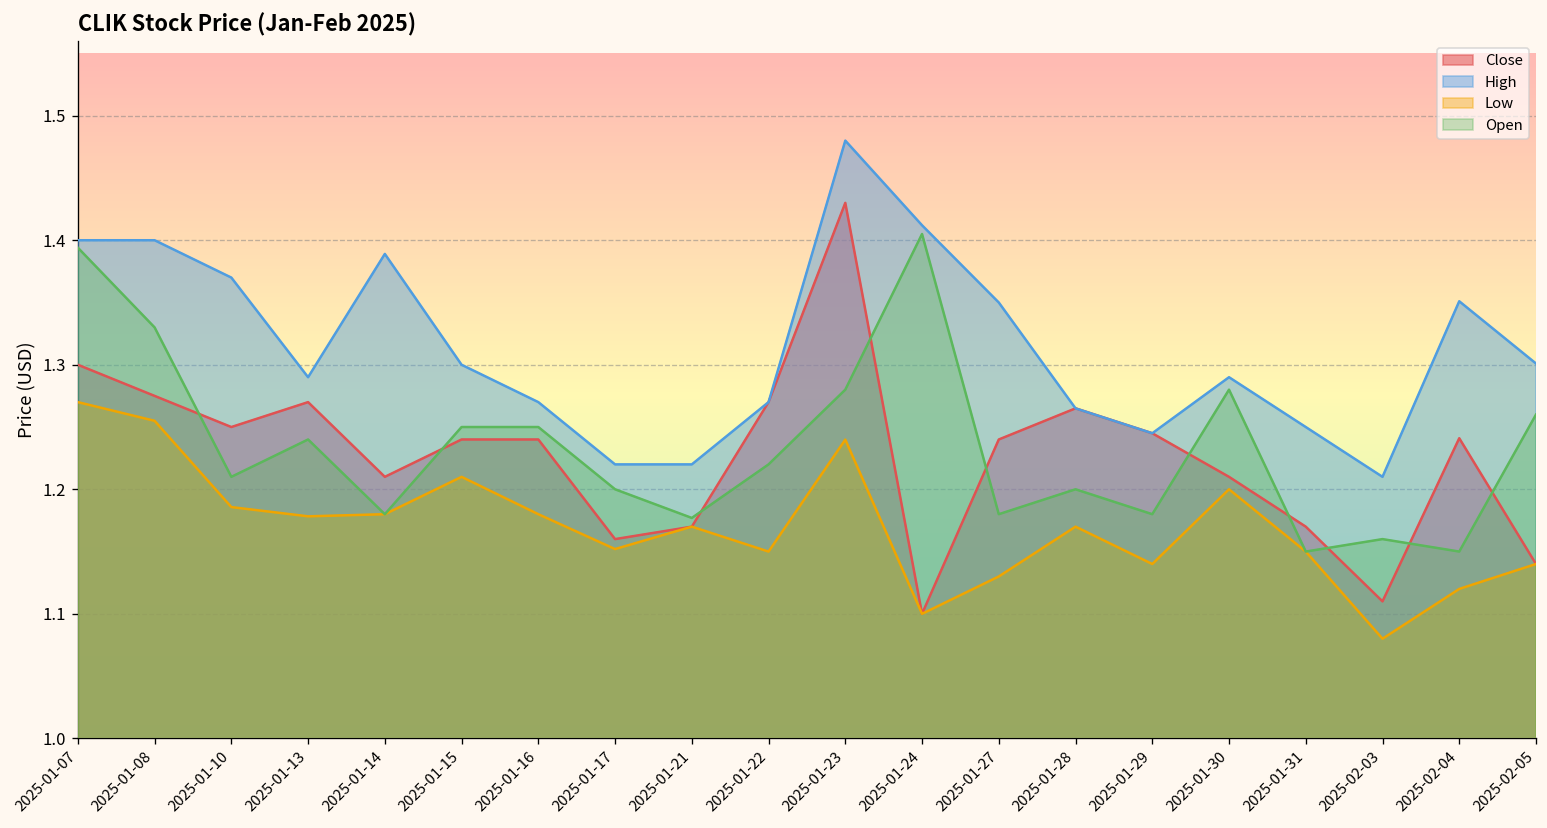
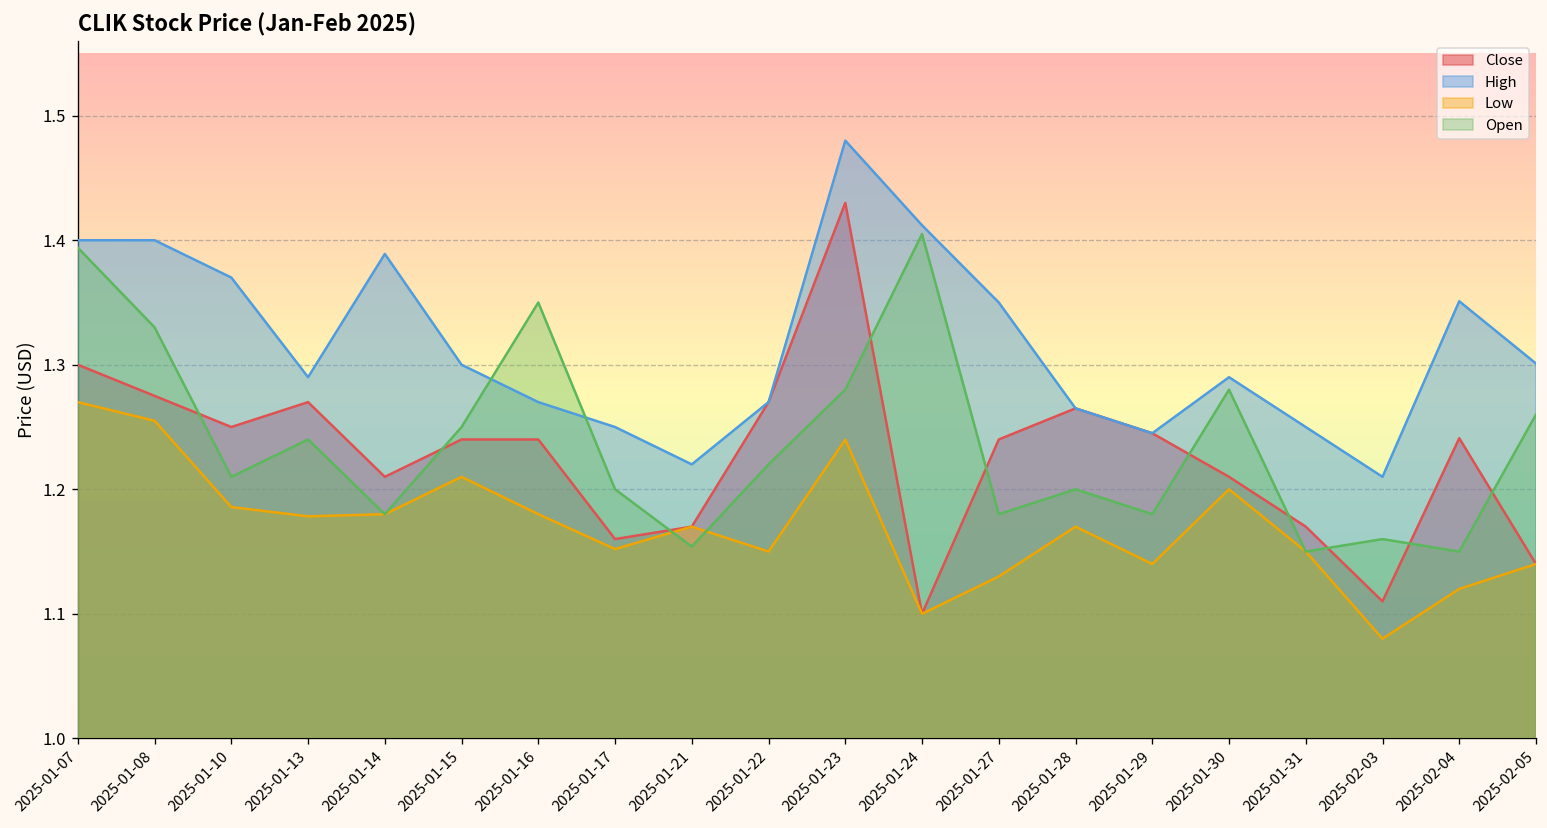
  {
    "Close": {
      "2025-01-07": 1.300,
      "2025-01-08": 1.275,
      "2025-01-10": 1.250,
      "2025-01-13": 1.270,
      "2025-01-14": 1.210,
      "2025-01-15": 1.240,
      "2025-01-16": 1.240,
      "2025-01-17": 1.160,
      "2025-01-23": 1.430,
      "2025-01-27": 1.240,
      "2025-01-30": 1.210,
      "2025-01-31": 1.170,
      "2025-02-03": 1.110,
      "2025-02-04": 1.241
    },
    "High": {
      "2025-01-07": 1.40,
      "2025-01-08": 1.40,
      "2025-01-10": 1.37,
      "2025-01-13": 1.29,
      "2025-01-14": 1.39,
      "2025-01-15": 1.30,
      "2025-01-16": 1.27,
-     "2025-01-17": 1.22,
+     "2025-01-17": 1.25,
      "2025-01-21": 1.22,
      "2025-01-23": 1.48,
      "2025-01-24": 1.41,
      "2025-01-27": 1.35,
      "2025-01-30": 1.29,
      "2025-01-31": 1.25,
      "2025-02-03": 1.21,
      "2025-02-04": 1.35,
      "2025-02-05": 1.30
    },
    "Low": {
      "2025-01-07": 1.270,
      "2025-01-08": 1.255,
      "2025-01-10": 1.186,
      "2025-01-13": 1.178,
      "2025-01-15": 1.210,
      "2025-01-16": 1.180,
      "2025-01-17": 1.152,
      "2025-01-22": 1.150,
      "2025-01-23": 1.240,
      "2025-01-27": 1.130,
      "2025-01-28": 1.170,
      "2025-01-29": 1.140,
      "2025-01-30": 1.200,
      "2025-02-03": 1.080,
      "2025-02-04": 1.120
    },
    "Open": {
      "2025-01-07": 1.394,
      "2025-01-08": 1.330,
      "2025-01-10": 1.210,
      "2025-01-13": 1.240,
      "2025-01-15": 1.250,
-     "2025-01-16": 1.25,
+     "2025-01-16": 1.35,
      "2025-01-17": 1.200,
-     "2025-01-21": 1.177,
+     "2025-01-21": 1.154,
      "2025-01-22": 1.220,
      "2025-01-23": 1.280,
      "2025-01-24": 1.405,
      "2025-01-27": 1.180,
      "2025-01-28": 1.200,
      "2025-01-29": 1.180,
      "2025-01-30": 1.280,
      "2025-02-03": 1.160,
      "2025-02-04": 1.150,
      "2025-02-05": 1.260
    }
  }
